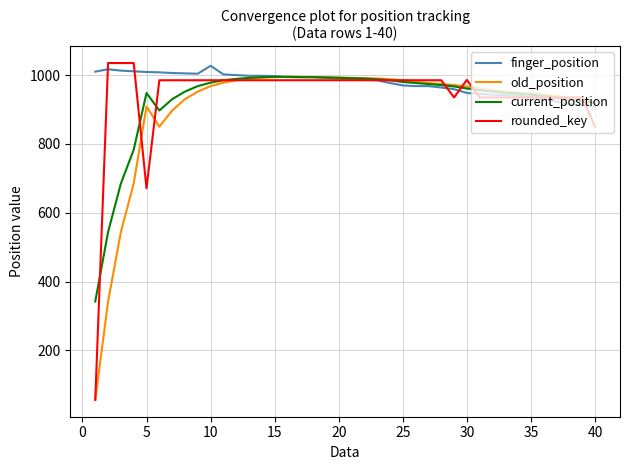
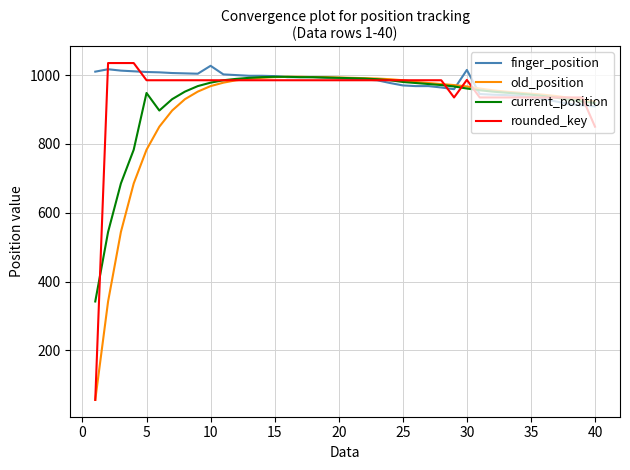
  {
    "finger_position": {
      "5": 1010,
      "10": 1030,
      "25": 970,
-     "30": 950
+     "30": 1020
    },
    "old_position": {
-     "5": 910,
+     "5": 780,
      "10": 970
    },
    "current_position": {
      "5": 950
    },
    "rounded_key": {
-     "5": 670,
+     "5": 990,
      "15": 990,
      "30": 990
    }
  }
